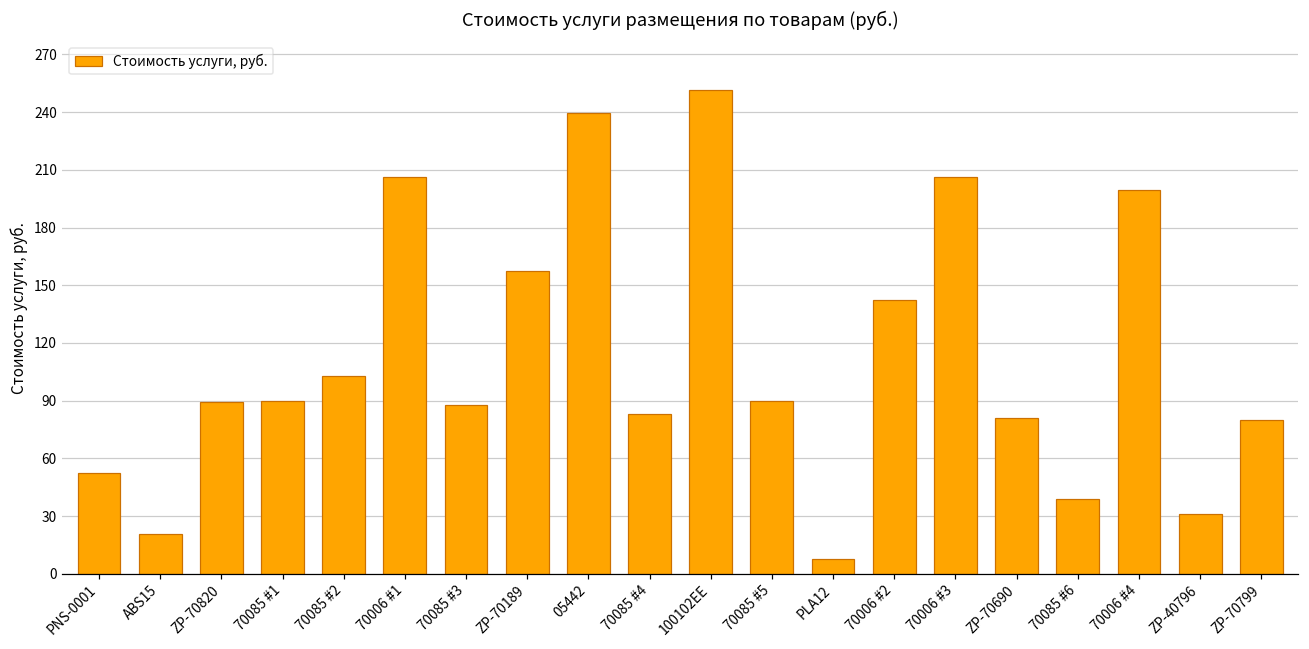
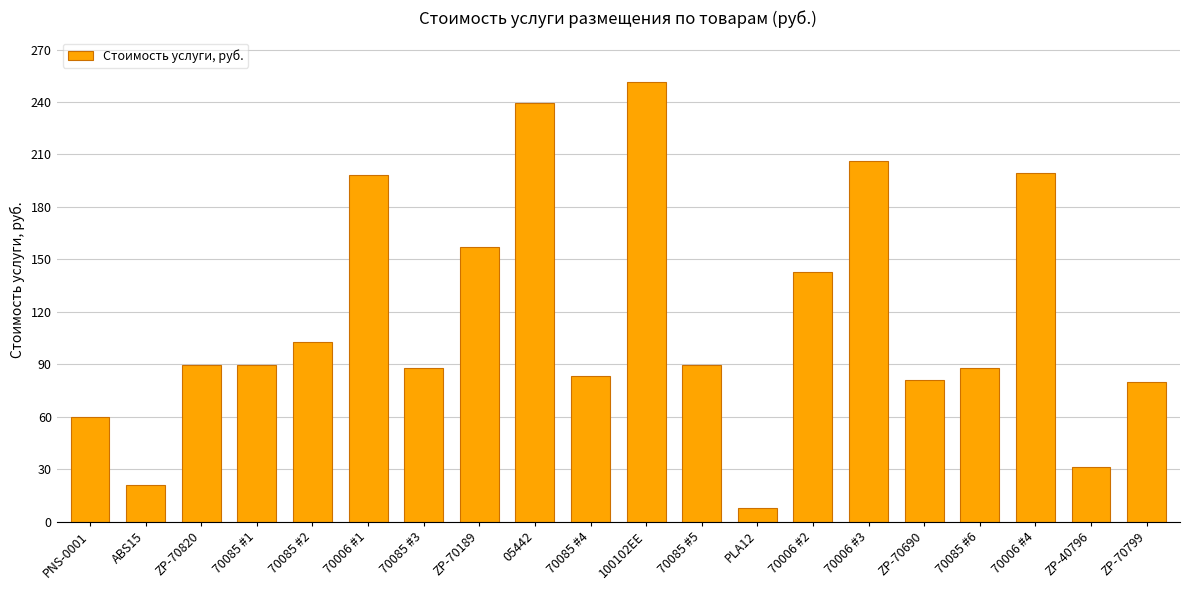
  {
-   "PNS-0001": 52,
+   "PNS-0001": 60,
    "ABS15": 21,
    "ZP-70820": 90,
    "70085 #1": 90,
    "70085 #2": 103,
-   "70006 #1": 206,
+   "70006 #1": 198,
    "70085 #3": 88,
    "ZP-70189": 157,
    "05442": 240,
    "70085 #4": 83,
    "100102EE": 252,
    "70085 #5": 90,
    "PLA12": 8,
    "70006 #2": 143,
    "70006 #3": 206,
    "ZP-70690": 81,
-   "70085 #6": 39,
+   "70085 #6": 88,
    "70006 #4": 199,
    "ZP-40796": 31,
    "ZP-70799": 80
  }
